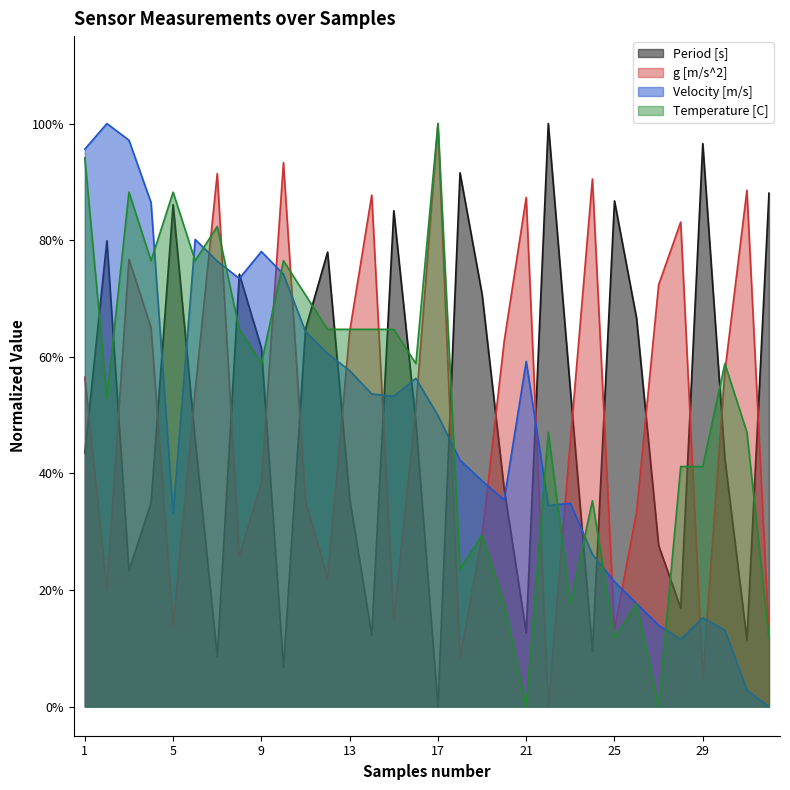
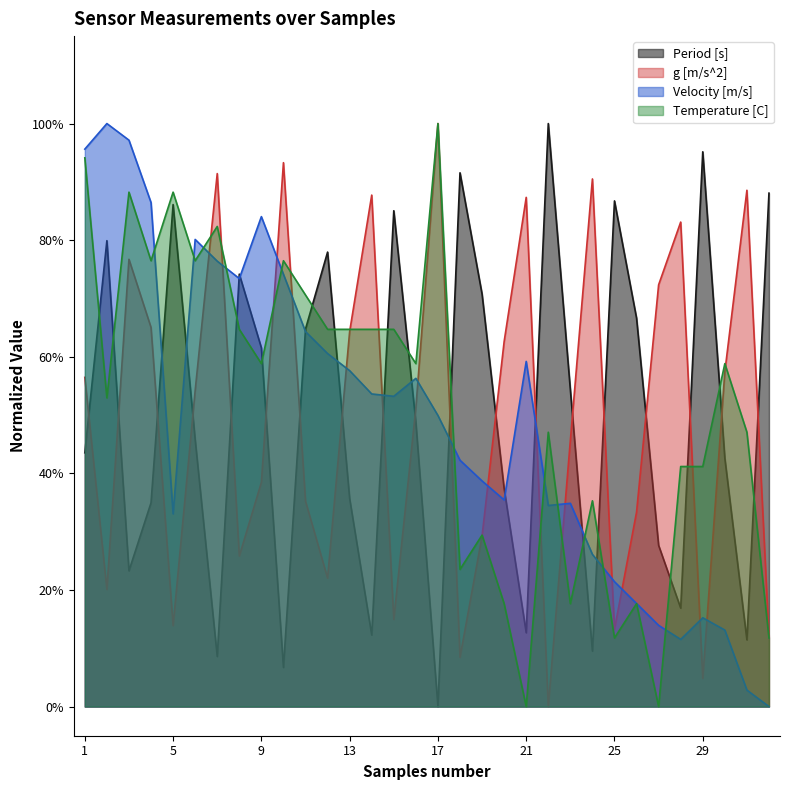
  {
    "Period [s]": {
      "1": "44%",
      "5": "86%",
      "9": "62%",
      "13": "36%",
      "17": "0%",
      "21": "13%",
      "25": "87%",
-     "29": "97%"
+     "29": "95%"
    },
    "g [m/s^2]": {
      "1": "56%",
      "5": "14%",
      "9": "38%",
      "21": "87%",
      "25": "13%",
      "29": "5%"
    },
    "Velocity [m/s]": {
      "1": "96%",
      "5": "33%",
-     "9": "78%",
+     "9": "84%",
      "13": "58%",
      "17": "50%",
      "21": "59%",
      "25": "21%",
      "29": "15%"
    },
    "Temperature [C]": {
      "1": "94%",
      "5": "88%",
      "9": "59%",
      "21": "0%",
      "25": "12%",
      "29": "41%"
    }
  }
